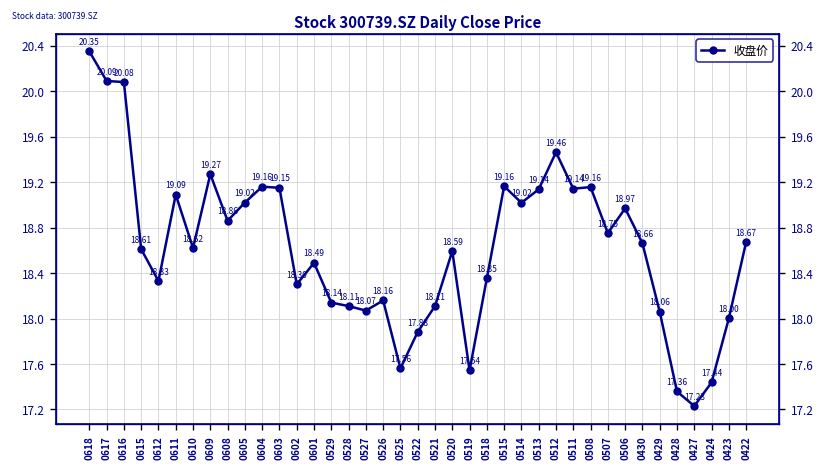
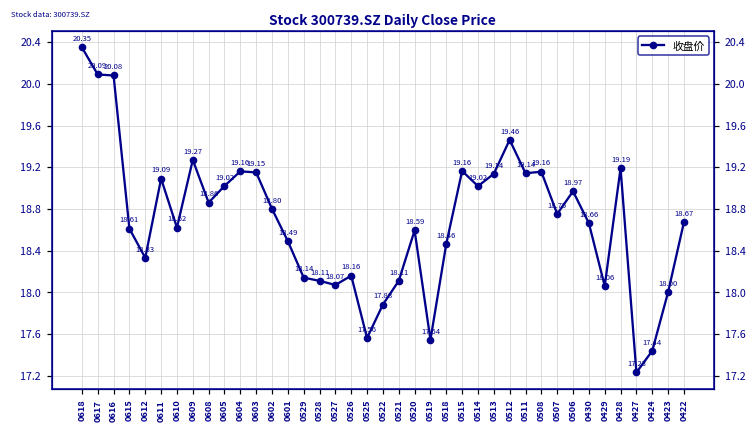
  {
    "0618": 20.35,
    "0615": 18.61,
    "0612": 18.33,
    "0611": 19.09,
    "0610": 18.62,
    "0609": 19.27,
    "0608": 18.86,
    "0605": 19.02,
    "0604": 19.16,
    "0603": 19.15,
-   "0602": 18.30,
+   "0602": 18.80,
    "0601": 18.49,
    "0529": 18.14,
    "0528": 18.11,
    "0527": 18.07,
    "0526": 18.16,
    "0525": 17.56,
    "0522": 17.88,
    "0521": 18.11,
    "0520": 18.59,
    "0519": 17.54,
-   "0518": 18.35,
+   "0518": 18.46,
    "0515": 19.16,
    "0514": 19.02,
    "0513": 19.14,
    "0512": 19.46,
    "0511": 19.14,
    "0508": 19.16,
    "0507": 18.75,
    "0506": 18.97,
    "0430": 18.66,
    "0429": 18.06,
-   "0428": 17.36,
+   "0428": 19.19,
    "0427": 17.23,
    "0424": 17.44,
    "0423": 18.00,
    "0422": 18.67
  }
